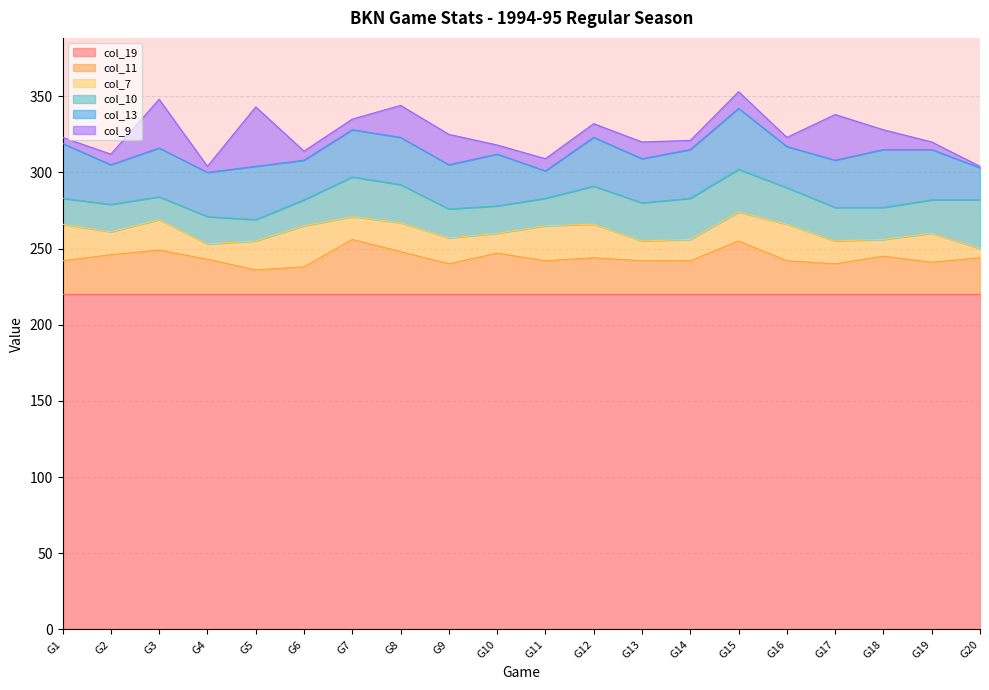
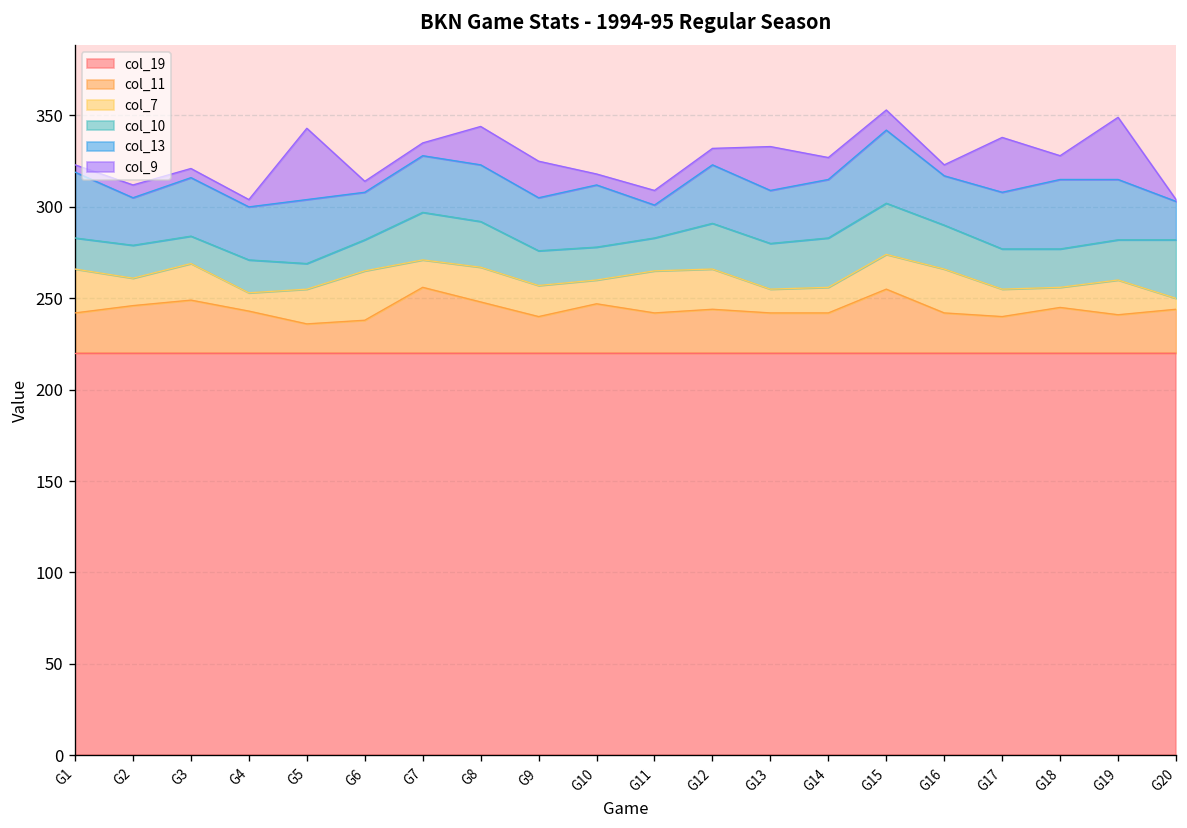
  {
    "col_9": {
      "G1": 4,
      "G2": 7,
-     "G3": 32,
+     "G3": 5,
      "G4": 4,
      "G5": 39,
      "G6": 6,
      "G7": 7,
      "G8": 21,
      "G9": 20,
      "G10": 6,
      "G11": 8,
      "G12": 9,
-     "G13": 11,
-     "G14": 6,
+     "G13": 24,
+     "G14": 12,
      "G15": 11,
      "G16": 6,
      "G17": 30,
      "G18": 13,
-     "G19": 5
+     "G19": 34
    }
  }
